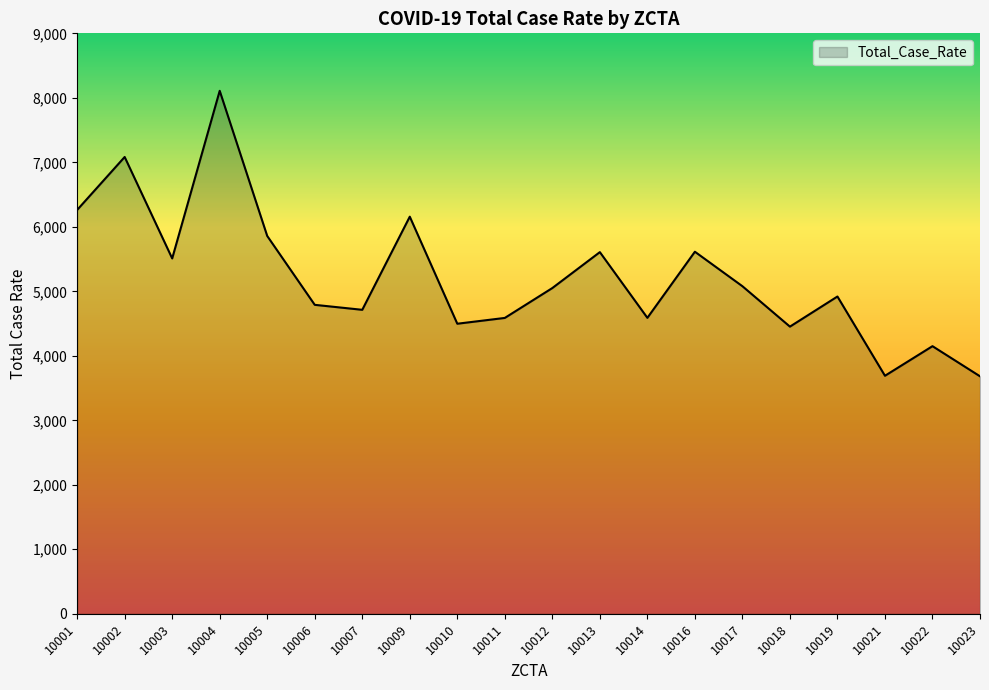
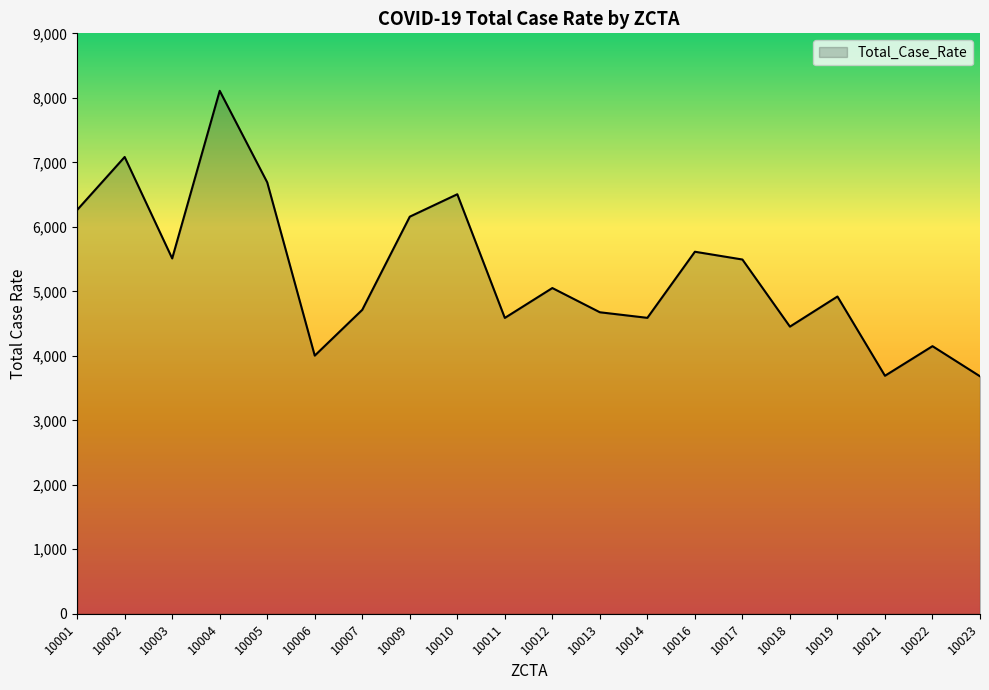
  {
    "10001": "6,300",
    "10002": "7,100",
    "10003": "5,500",
    "10004": "8,100",
-   "10005": "5,900",
-   "10006": "4,800",
+   "10005": "6,700",
+   "10006": "4,000",
    "10007": "4,700",
    "10009": "6,200",
-   "10010": "4,500",
+   "10010": "6,500",
    "10011": "4,600",
    "10012": "5,100",
-   "10013": "5,600",
+   "10013": "4,700",
    "10014": "4,600",
    "10016": "5,600",
-   "10017": "5,100",
+   "10017": "5,500",
    "10018": "4,500",
    "10019": "4,900",
    "10021": "3,700",
    "10022": "4,100",
    "10023": "3,700"
  }
